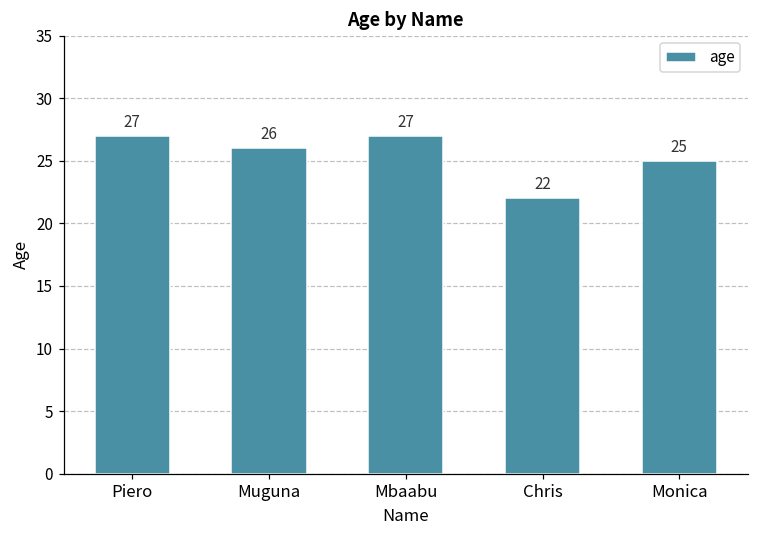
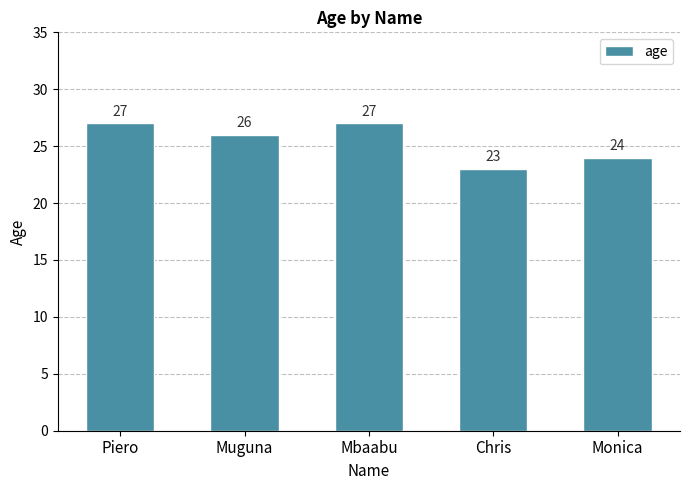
  {
    "Piero": 27,
    "Muguna": 26,
    "Mbaabu": 27,
-   "Chris": 22,
-   "Monica": 25
+   "Chris": 23,
+   "Monica": 24
  }
